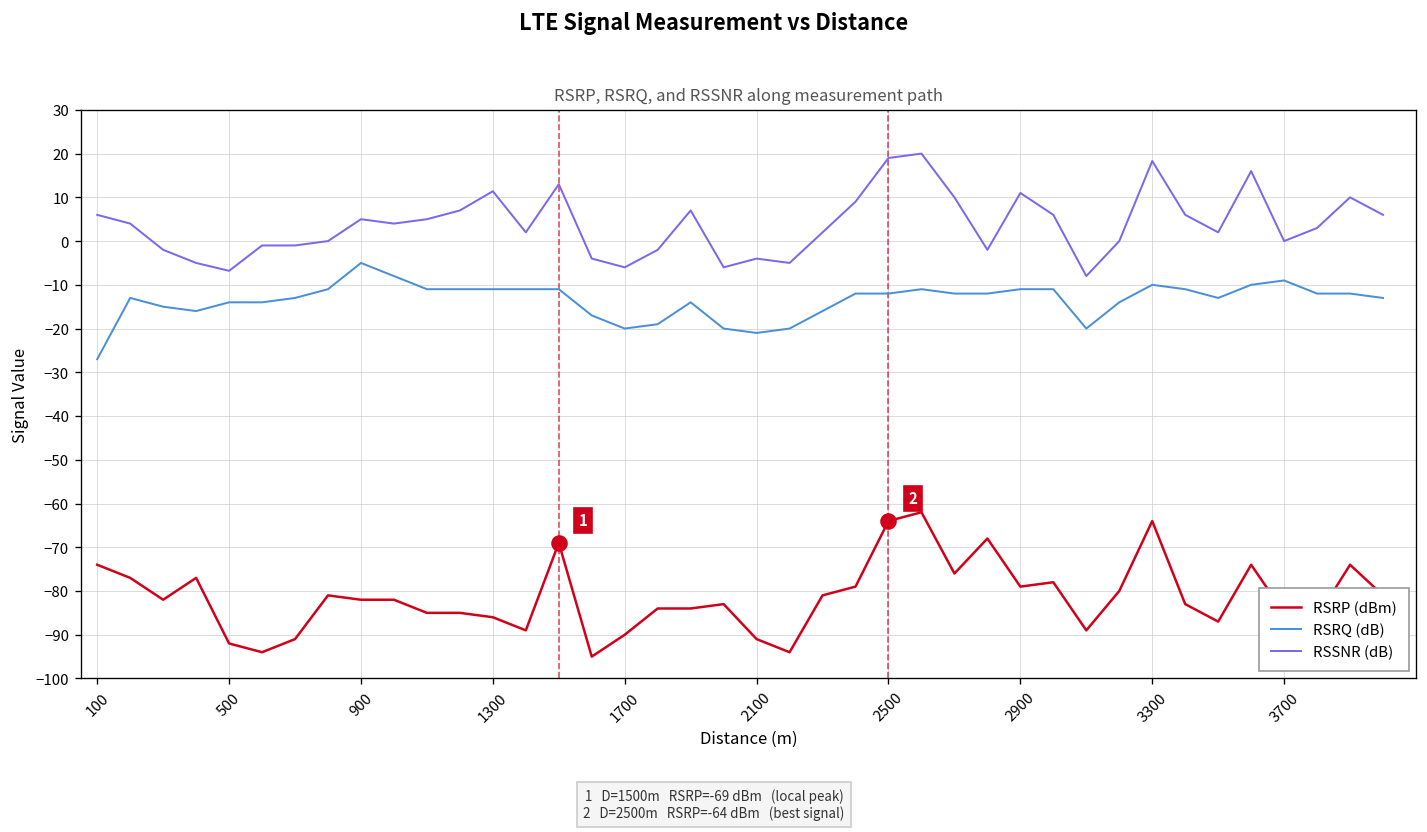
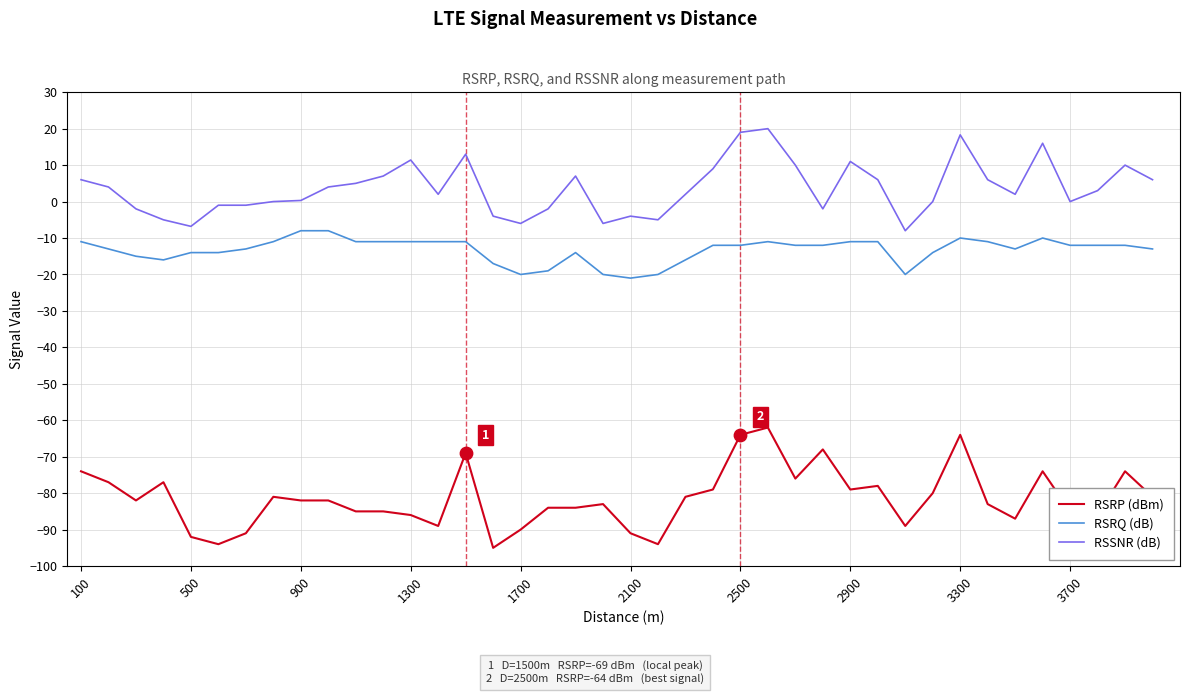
  {
    "RSRQ (dB)": {
-     "100": -27,
+     "100": -11,
      "500": -14,
-     "900": -5,
+     "900": -8,
      "1300": -11,
      "1700": -20,
      "2100": -21,
      "2500": -12,
      "2900": -11,
      "3300": -10,
-     "3700": -9
+     "3700": -12
    },
    "RSSNR (dB)": {
      "100": 6,
      "500": -7,
-     "900": 5,
+     "900": 0,
      "1300": 11,
      "1700": -6,
      "2100": -4,
      "2500": 19,
      "2900": 11,
      "3300": 18,
      "3700": 0
    }
  }
